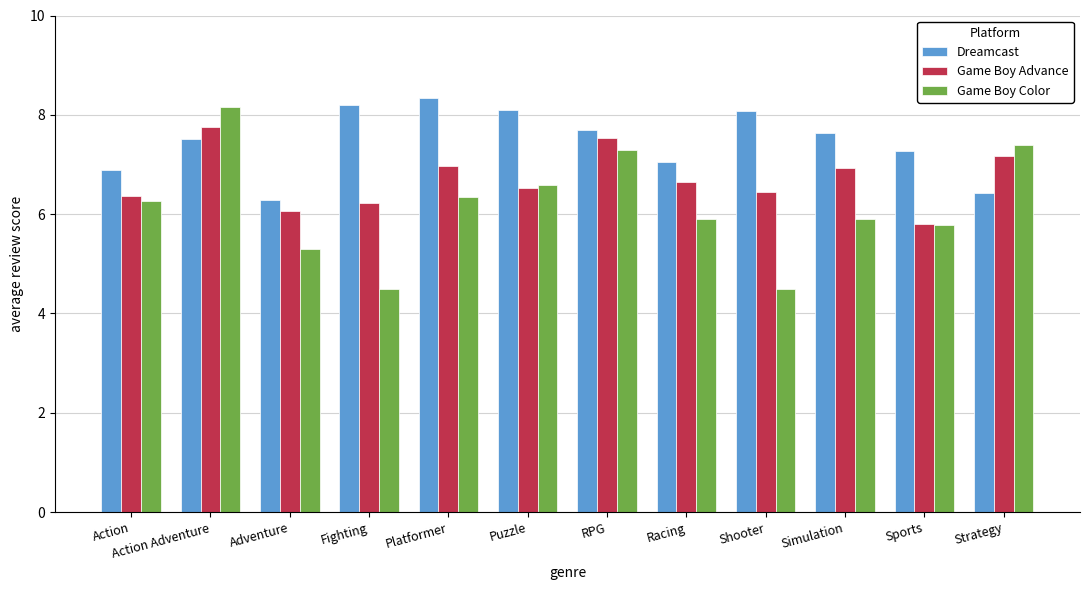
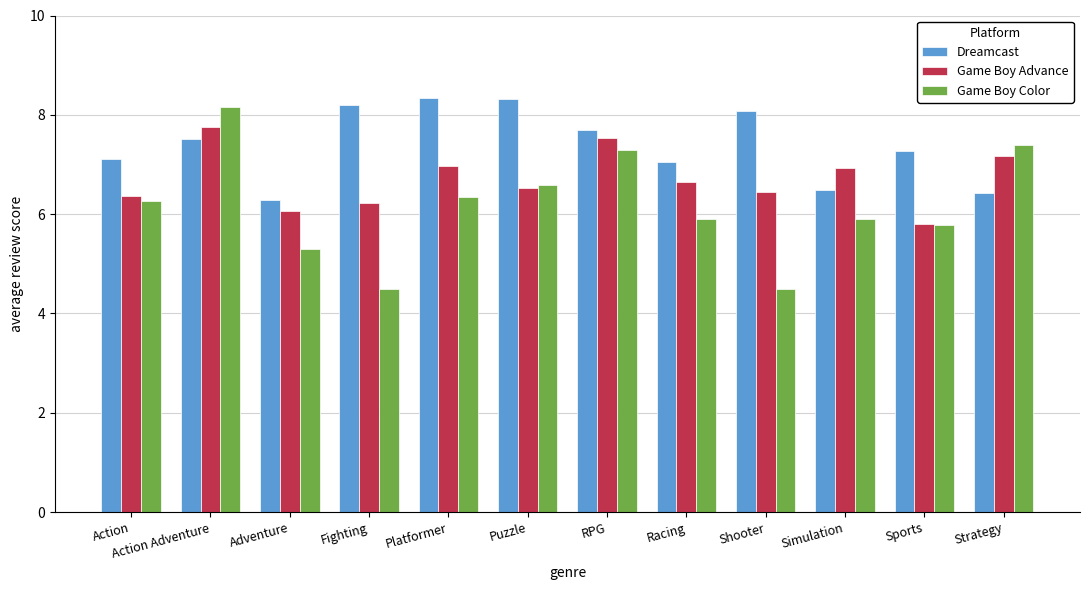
  {
    "Dreamcast": {
-     "Action": 6.9,
+     "Action": 7.1,
      "Action Adventure": 7.5,
      "Adventure": 6.3,
      "Fighting": 8.2,
      "Platformer": 8.3,
-     "Puzzle": 8.1,
+     "Puzzle": 8.3,
      "RPG": 7.7,
      "Racing": 7.0,
      "Shooter": 8.1,
-     "Simulation": 7.6,
+     "Simulation": 6.5,
      "Sports": 7.3,
      "Strategy": 6.4
    },
    "Game Boy Advance": {
      "Action": 6.4,
      "Action Adventure": 7.8,
      "Adventure": 6.1,
      "Fighting": 6.2,
      "Platformer": 7.0,
      "Puzzle": 6.5,
      "RPG": 7.5,
      "Racing": 6.7,
      "Shooter": 6.4,
      "Simulation": 6.9,
      "Sports": 5.8,
      "Strategy": 7.2
    },
    "Game Boy Color": {
      "Action": 6.3,
      "Action Adventure": 8.2,
      "Adventure": 5.3,
      "Fighting": 4.5,
      "Platformer": 6.4,
      "Puzzle": 6.6,
      "RPG": 7.3,
      "Racing": 5.9,
      "Shooter": 4.5,
      "Simulation": 5.9,
      "Sports": 5.8,
      "Strategy": 7.4
    }
  }
